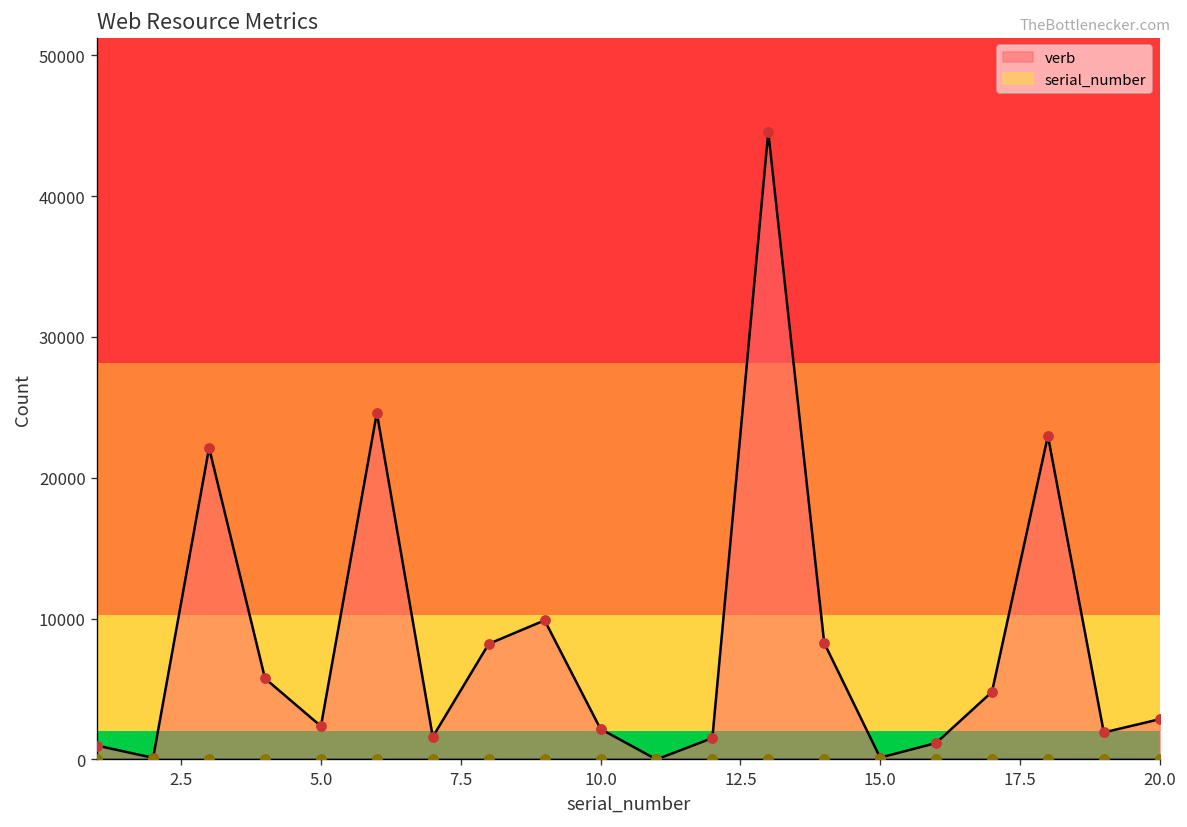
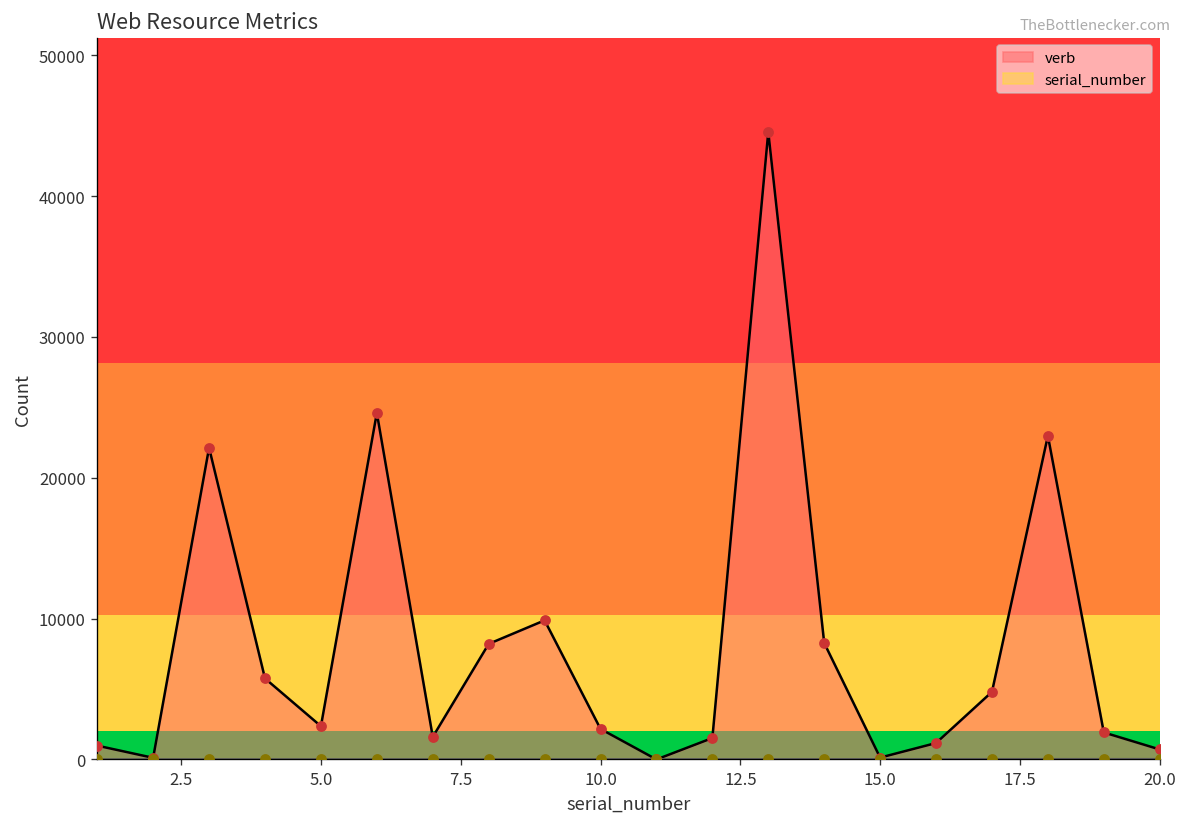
  {
    "verb": {
      "5.0": 2400,
-     "20.0": 2900
+     "20.0": 700
    }
  }
